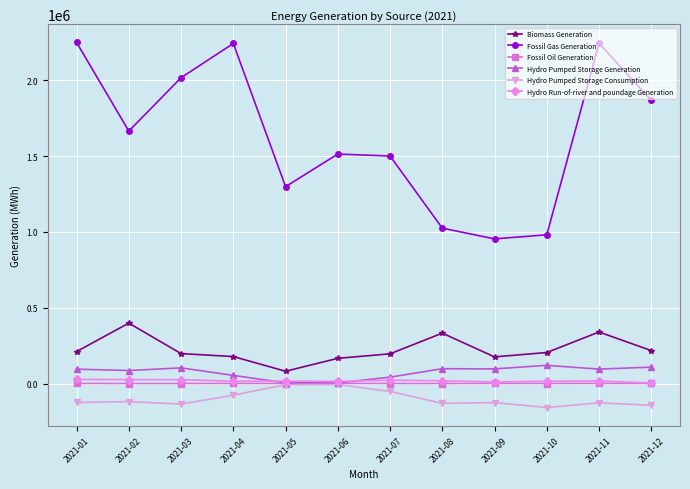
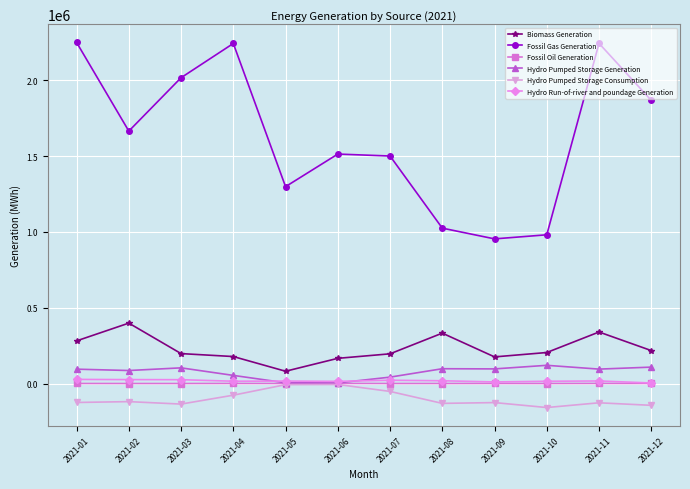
  {
    "Biomass Generation": {
-     "2021-01": 210000,
+     "2021-01": 280000,
      "2021-02": 400000,
      "2021-03": 200000,
      "2021-04": 180000,
      "2021-05": 80000,
      "2021-06": 170000,
      "2021-07": 200000,
      "2021-08": 330000,
      "2021-09": 180000,
      "2021-10": 200000,
      "2021-11": 340000,
      "2021-12": 220000
    },
    "Fossil Gas Generation": {
      "2021-01": 2250000,
      "2021-02": 1670000,
      "2021-03": 2020000,
      "2021-04": 2240000,
      "2021-05": 1300000,
      "2021-06": 1510000,
      "2021-07": 1500000,
      "2021-08": 1030000,
      "2021-09": 950000,
      "2021-10": 980000,
      "2021-12": 1870000
    }
  }
